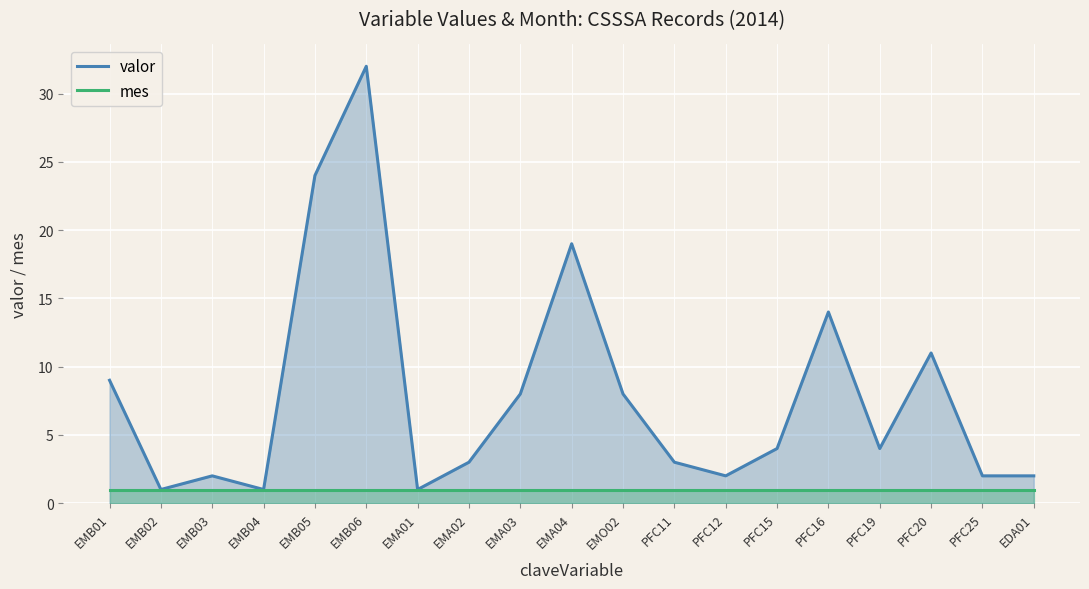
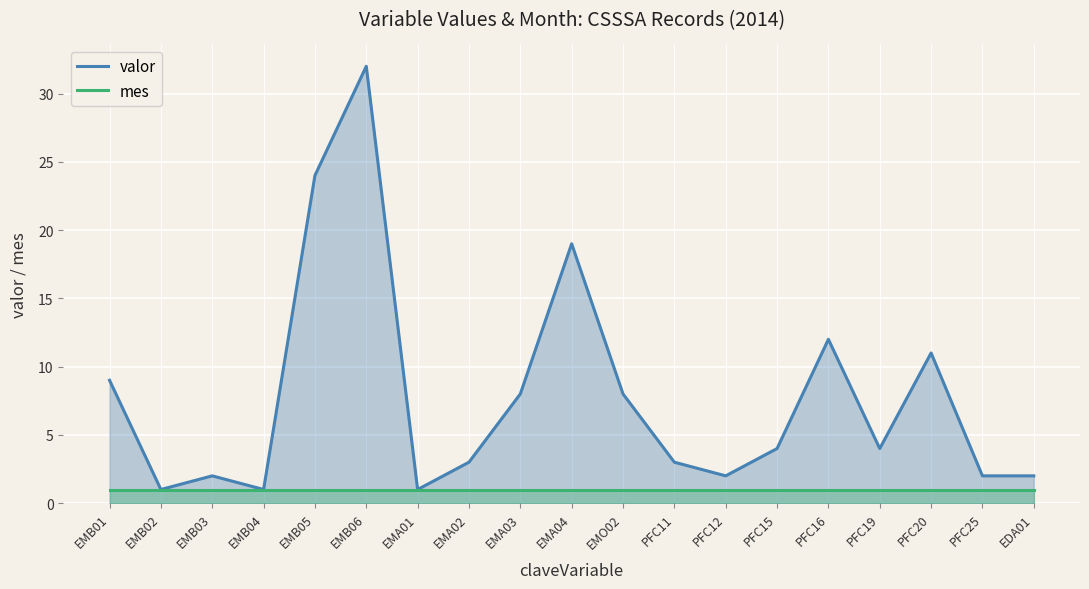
  {
    "valor": {
      "EMB01": 9,
      "EMB03": 2,
      "EMB05": 24,
      "EMB06": 32,
      "EMA02": 3,
      "EMA03": 8,
      "EMA04": 19,
      "EMO02": 8,
      "PFC11": 3,
      "PFC12": 2,
      "PFC15": 4,
-     "PFC16": 14,
+     "PFC16": 12,
      "PFC19": 4,
      "PFC20": 11,
      "PFC25": 2,
      "EDA01": 2
    },
    "mes": {
      "EMB01": 1,
      "EMB03": 1,
      "EMB05": 1,
      "EMB06": 1,
      "EMA02": 1,
      "EMA03": 1,
      "EMA04": 1,
      "EMO02": 1,
      "PFC11": 1,
      "PFC12": 1,
      "PFC15": 1,
      "PFC16": 1,
      "PFC19": 1,
      "PFC20": 1,
      "PFC25": 1,
      "EDA01": 1
    }
  }
